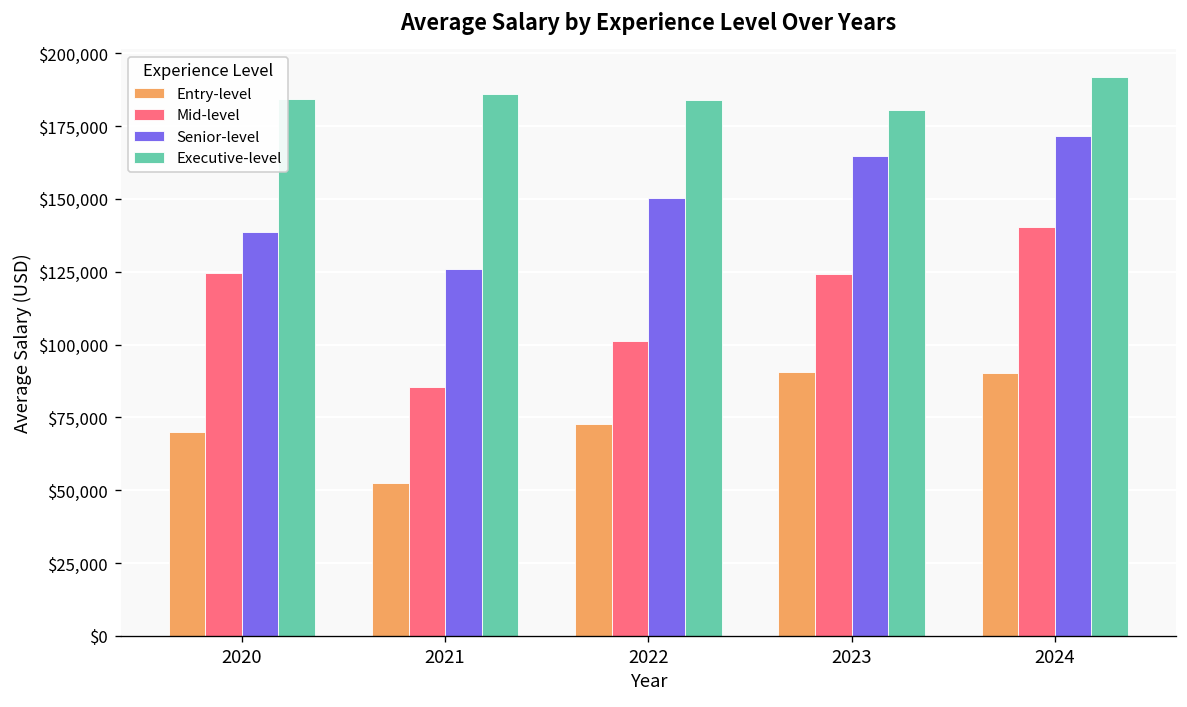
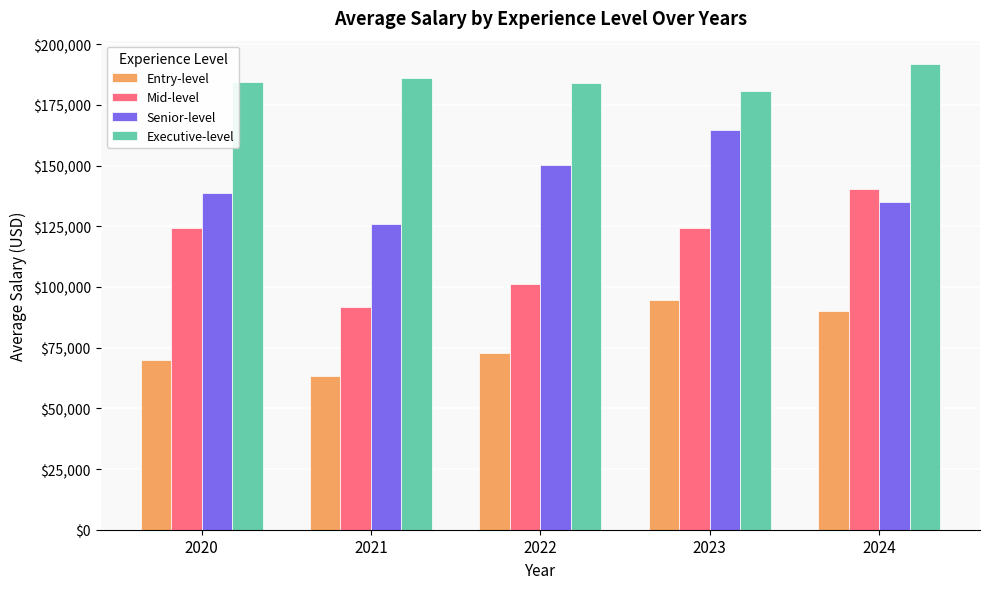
  {
    "Entry-level": {
      "2020": "$70,000",
-     "2021": "$53,000",
+     "2021": "$63,000",
      "2022": "$73,000",
-     "2023": "$91,000",
+     "2023": "$95,000",
      "2024": "$90,000"
    },
    "Mid-level": {
      "2020": "$124,000",
-     "2021": "$85,000",
+     "2021": "$92,000",
      "2022": "$101,000",
      "2023": "$124,000",
      "2024": "$140,000"
    },
    "Senior-level": {
      "2020": "$139,000",
      "2021": "$126,000",
      "2022": "$150,000",
      "2023": "$165,000",
-     "2024": "$172,000"
+     "2024": "$135,000"
    },
    "Executive-level": {
      "2020": "$184,000",
      "2021": "$186,000",
      "2022": "$184,000",
      "2023": "$181,000",
      "2024": "$192,000"
    }
  }
